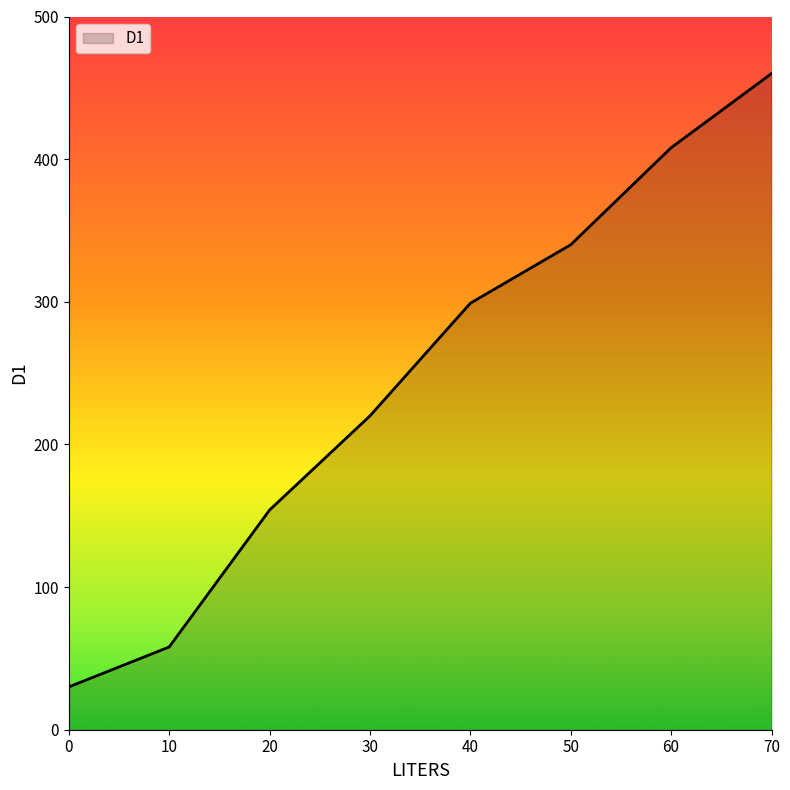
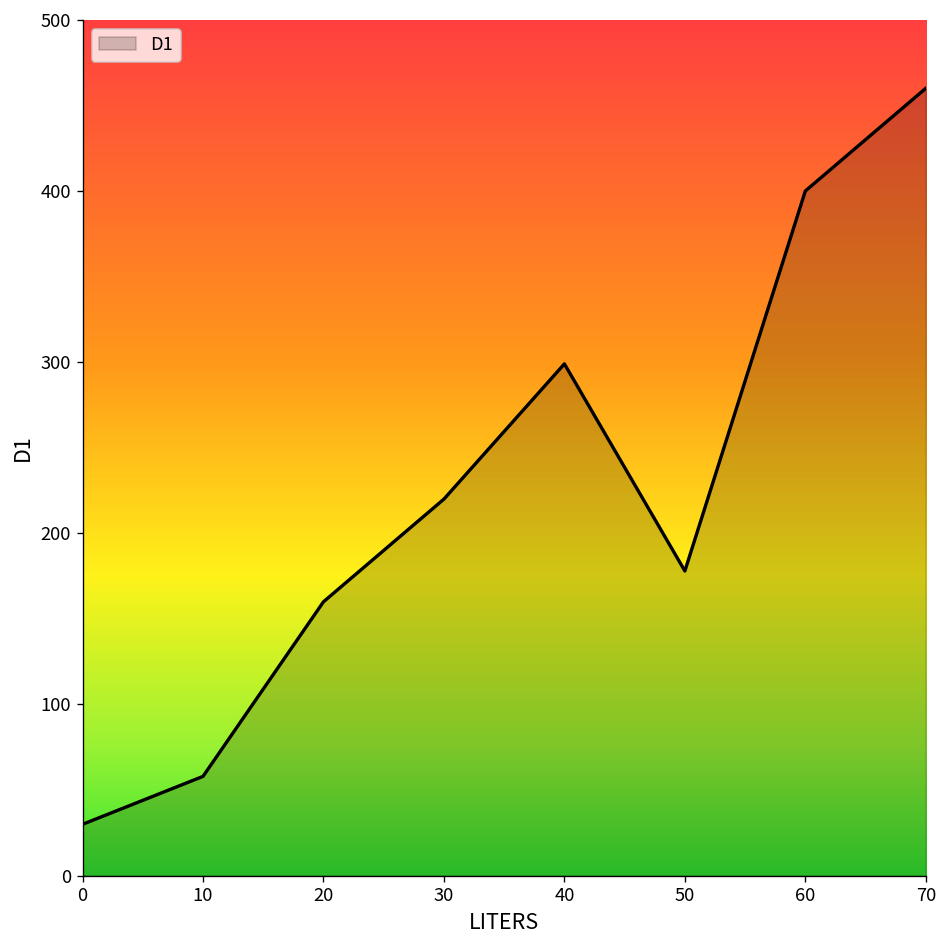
  {
    "0": 30,
    "10": 58,
-   "20": 154,
+   "20": 160,
    "30": 220,
    "40": 299,
-   "50": 340,
-   "60": 408,
+   "50": 178,
+   "60": 400,
    "70": 460
  }
